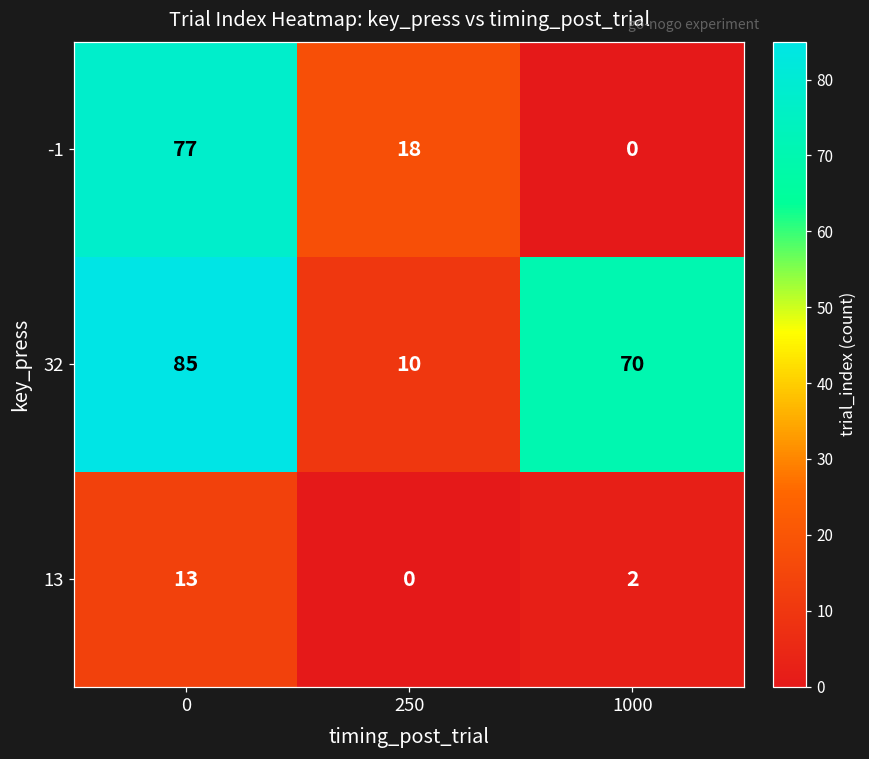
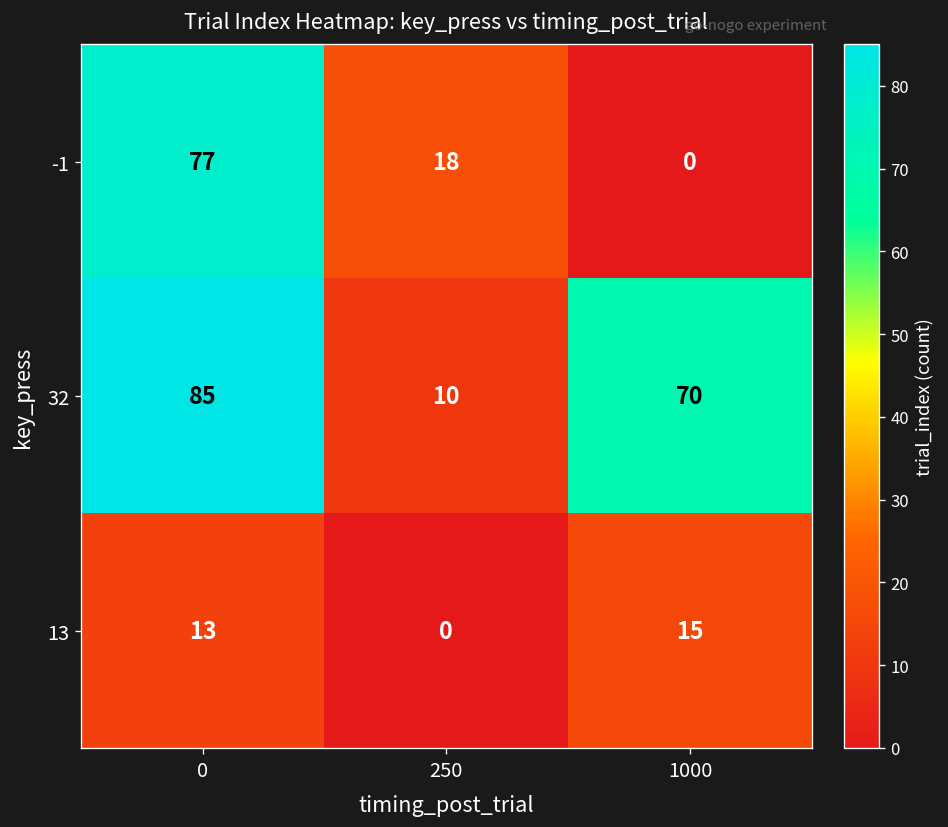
  {
    "-1": {
      "0": 77,
      "250": 18,
      "1000": 0
    },
    "32": {
      "0": 85,
      "250": 10,
      "1000": 70
    },
    "13": {
      "0": 13,
      "250": 0,
-     "1000": 2
+     "1000": 15
    }
  }
